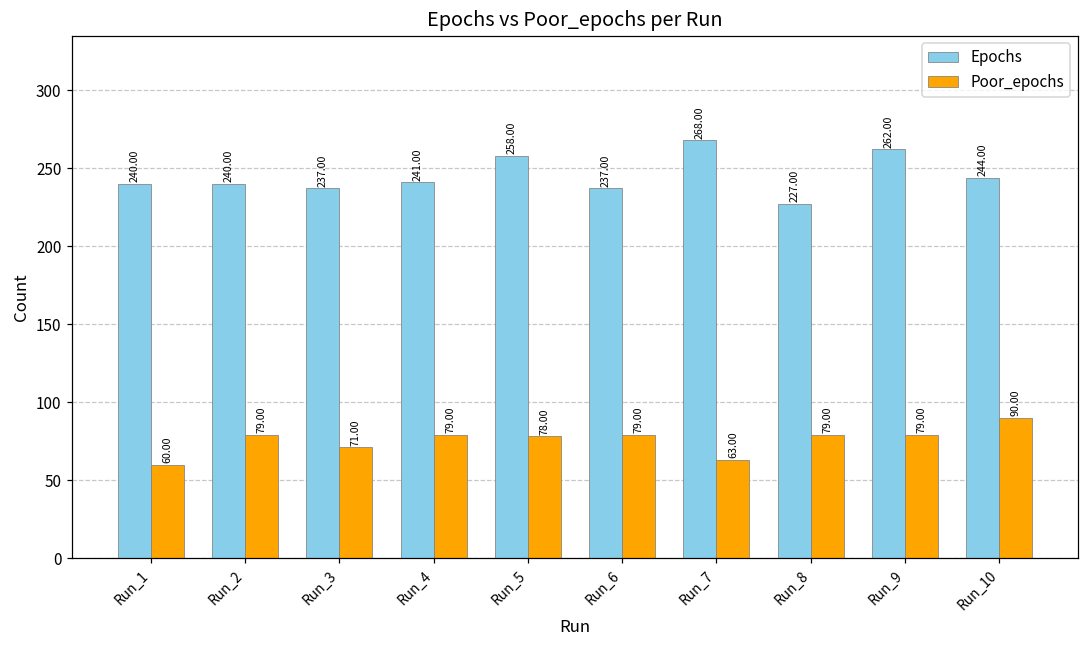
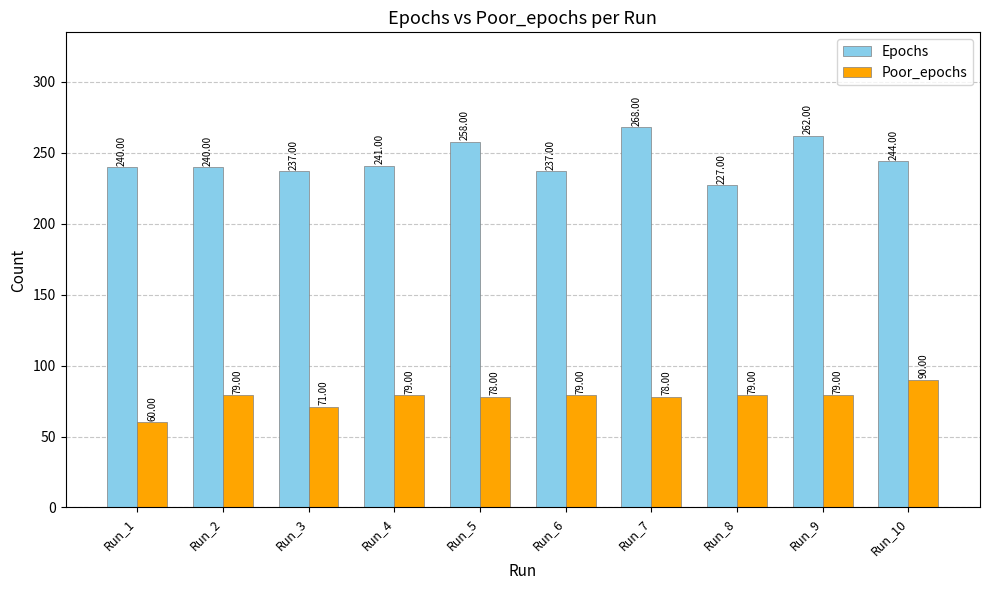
  {
    "Epochs": {
      "Run_1": 240.00,
      "Run_2": 240.00,
      "Run_3": 237.00,
      "Run_4": 241.00,
      "Run_5": 258.00,
      "Run_6": 237.00,
      "Run_7": 268.00,
      "Run_8": 227.00,
      "Run_9": 262.00,
      "Run_10": 244.00
    },
    "Poor_epochs": {
      "Run_1": 60.00,
      "Run_2": 79.00,
      "Run_3": 71.00,
      "Run_4": 79.00,
      "Run_5": 78.00,
      "Run_6": 79.00,
-     "Run_7": 63.00,
+     "Run_7": 78.00,
      "Run_8": 79.00,
      "Run_9": 79.00,
      "Run_10": 90.00
    }
  }
